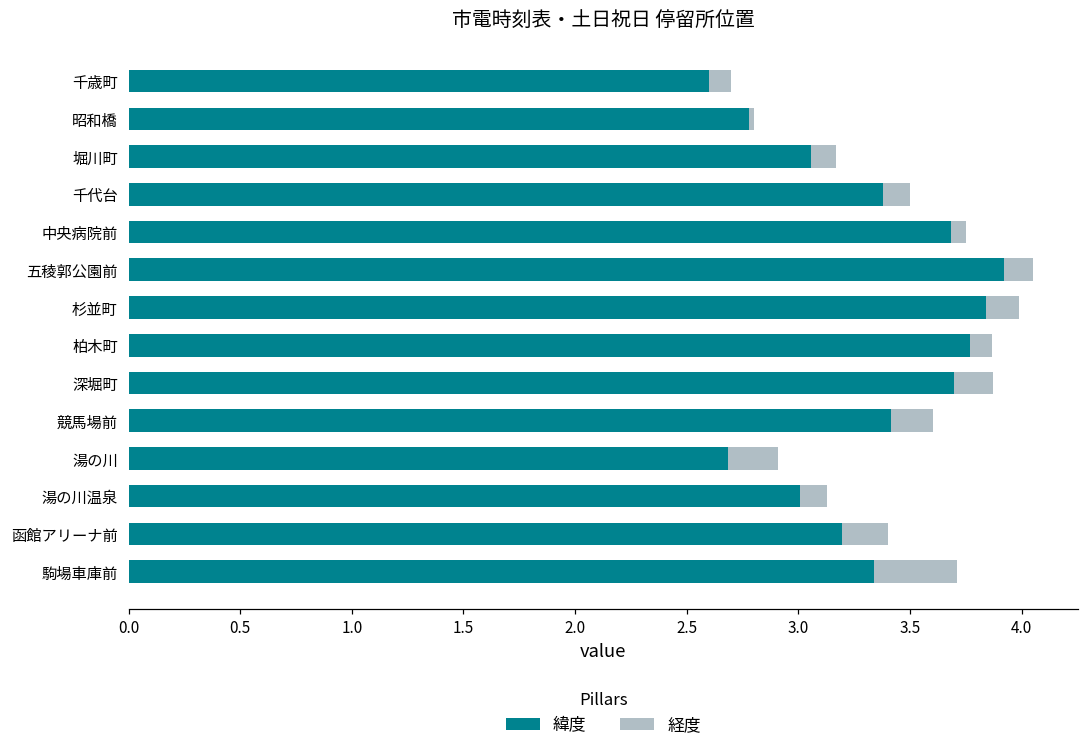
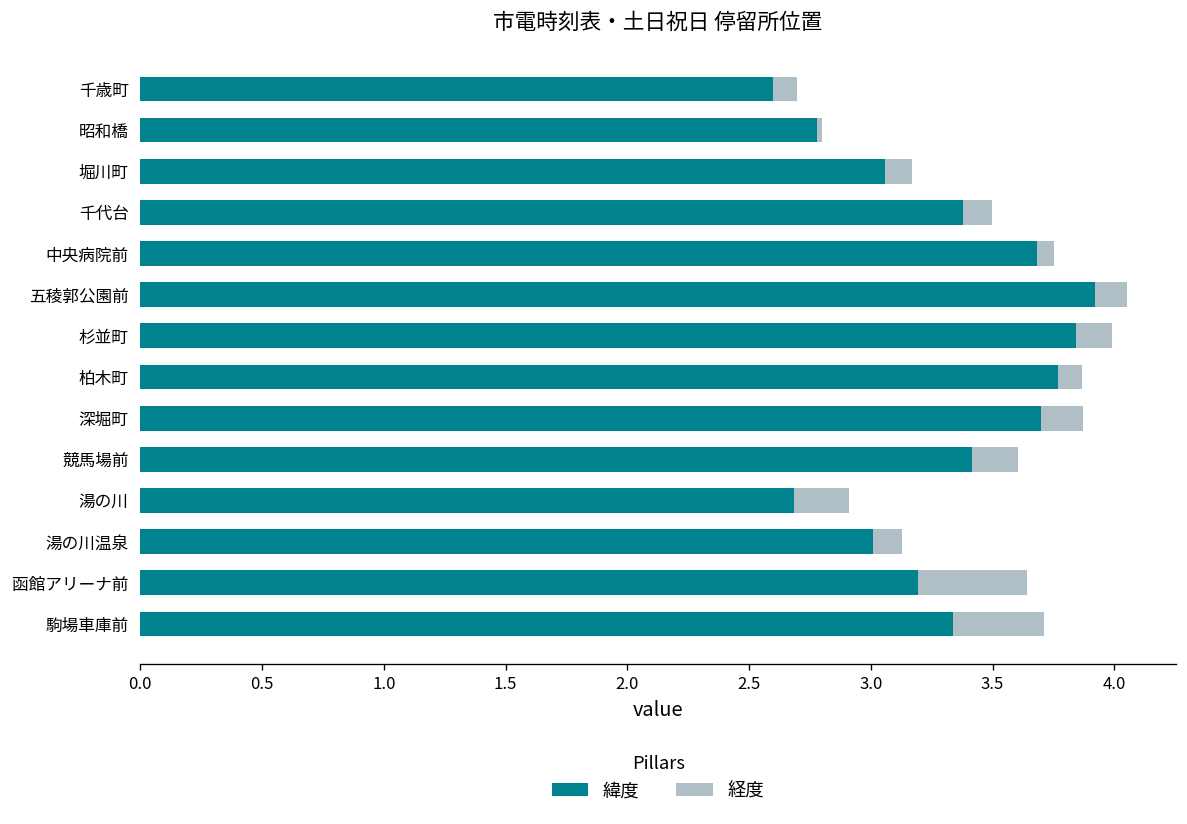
  {
    "緯度": {
      "千歳町": 2.60,
      "昭和橋": 2.78,
      "堀川町": 3.06,
      "千代台": 3.38,
      "中央病院前": 3.68,
      "五稜郭公園前": 3.92,
      "杉並町": 3.84,
      "柏木町": 3.77,
      "深堀町": 3.70,
      "競馬場前": 3.41,
      "湯の川": 2.68,
      "湯の川温泉": 3.01,
      "函館アリーナ前": 3.19,
      "駒場車庫前": 3.34
    },
    "経度": {
      "千歳町": 0.10,
      "昭和橋": 0.02,
      "堀川町": 0.11,
      "千代台": 0.12,
      "中央病院前": 0.07,
      "五稜郭公園前": 0.13,
      "杉並町": 0.15,
      "柏木町": 0.10,
      "深堀町": 0.17,
      "競馬場前": 0.19,
      "湯の川": 0.23,
      "湯の川温泉": 0.12,
-     "函館アリーナ前": 0.21,
+     "函館アリーナ前": 0.45,
      "駒場車庫前": 0.37
    }
  }
